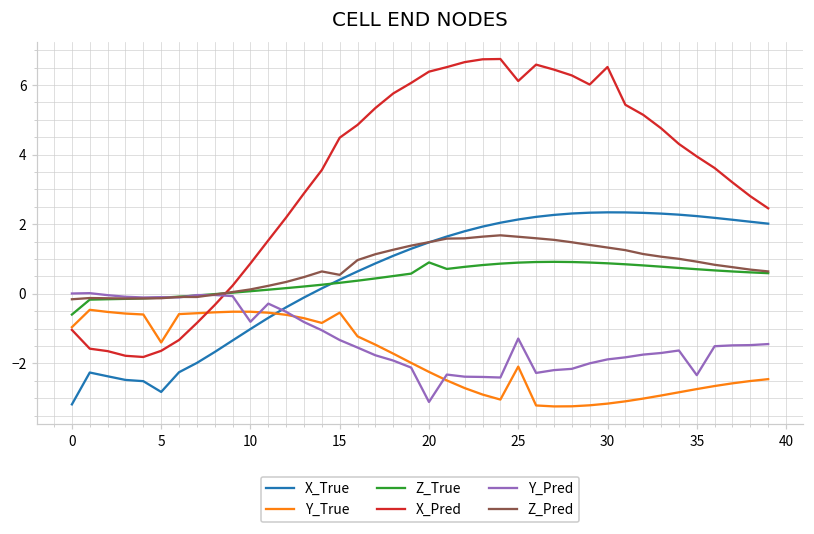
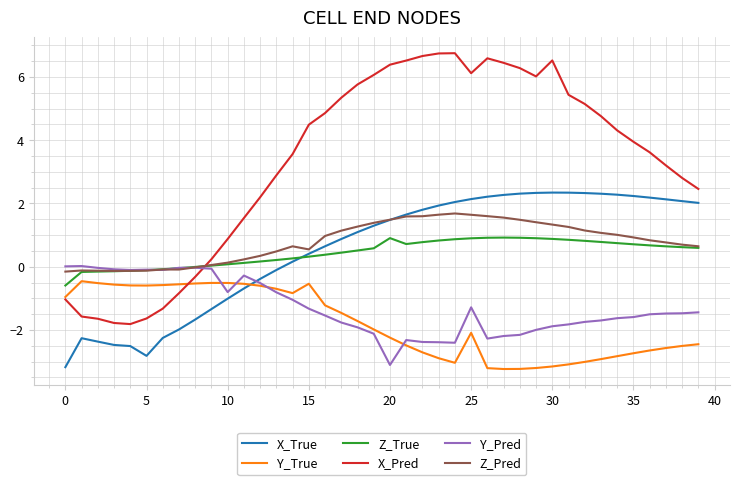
  {
    "X_True": {
      "0": -3.2,
      "5": -2.8,
      "10": -1.0,
      "15": 0.4,
      "25": 2.1,
      "30": 2.3,
      "35": 2.2
    },
    "Y_True": {
-     "5": -1.4,
+     "5": -0.6,
      "10": -0.5,
      "15": -0.5,
      "20": -2.2,
      "25": -2.1,
      "30": -3.2,
      "35": -2.7
    },
    "Z_True": {
      "0": -0.6,
      "15": 0.3,
      "20": 0.9,
      "25": 0.9,
      "30": 0.9,
      "35": 0.7
    },
    "X_Pred": {
      "5": -1.6,
      "10": 0.9,
      "15": 4.5,
      "20": 6.4,
      "25": 6.1,
      "30": 6.5,
      "35": 4.0
    },
    "Y_Pred": {
      "0": 0.0,
      "10": -0.8,
      "15": -1.3,
      "20": -3.1,
      "25": -1.3,
      "30": -1.9,
-     "35": -2.3
+     "35": -1.6
    },
    "Z_Pred": {
      "0": -0.2,
      "15": 0.5,
      "25": 1.6,
      "30": 1.3,
      "35": 0.9
    }
  }
